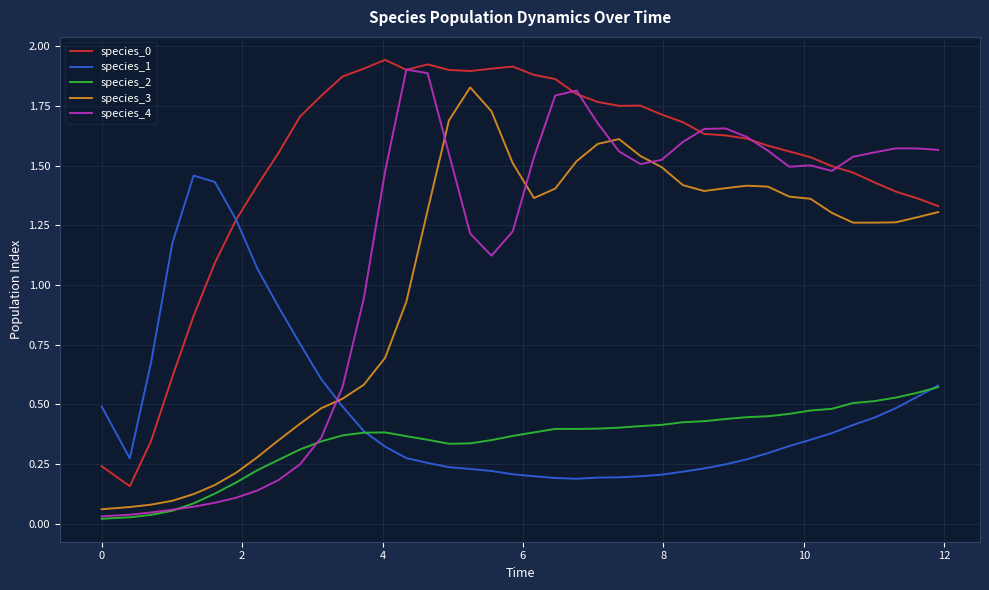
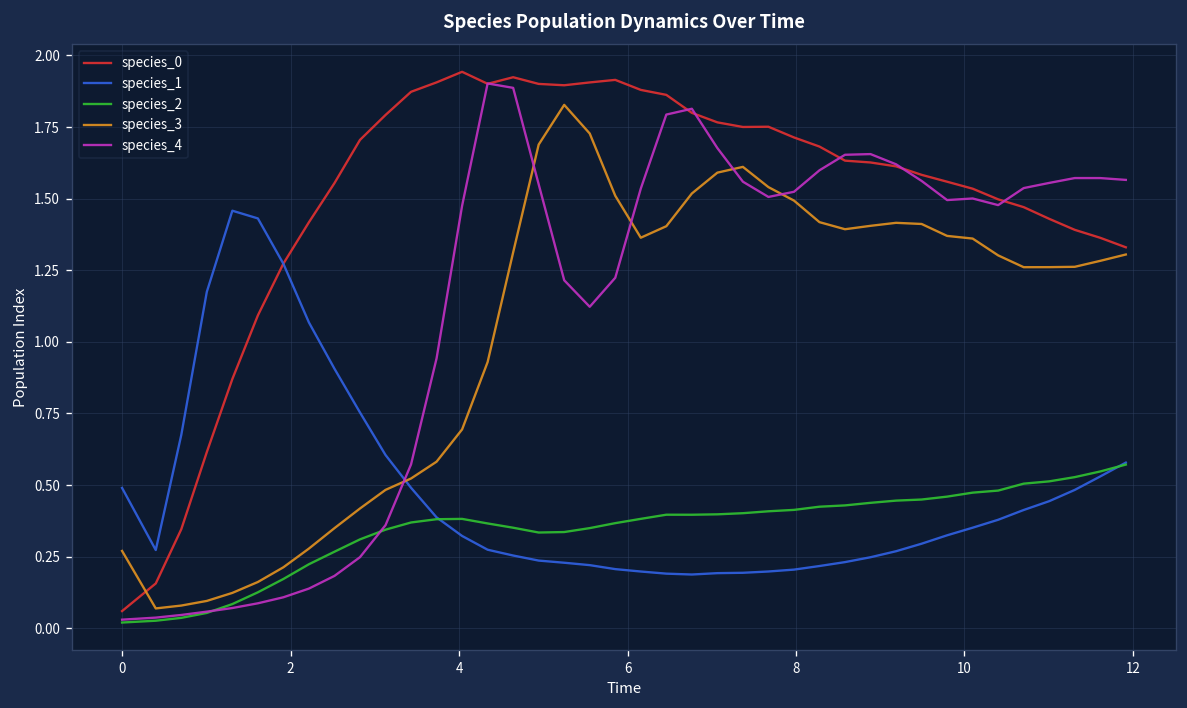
  {
    "species_0": {
-     "0": 0.24
+     "0": 0.06
    },
    "species_1": {
      "0": 0.49
    },
    "species_3": {
-     "0": 0.06
+     "0": 0.27
    }
  }
